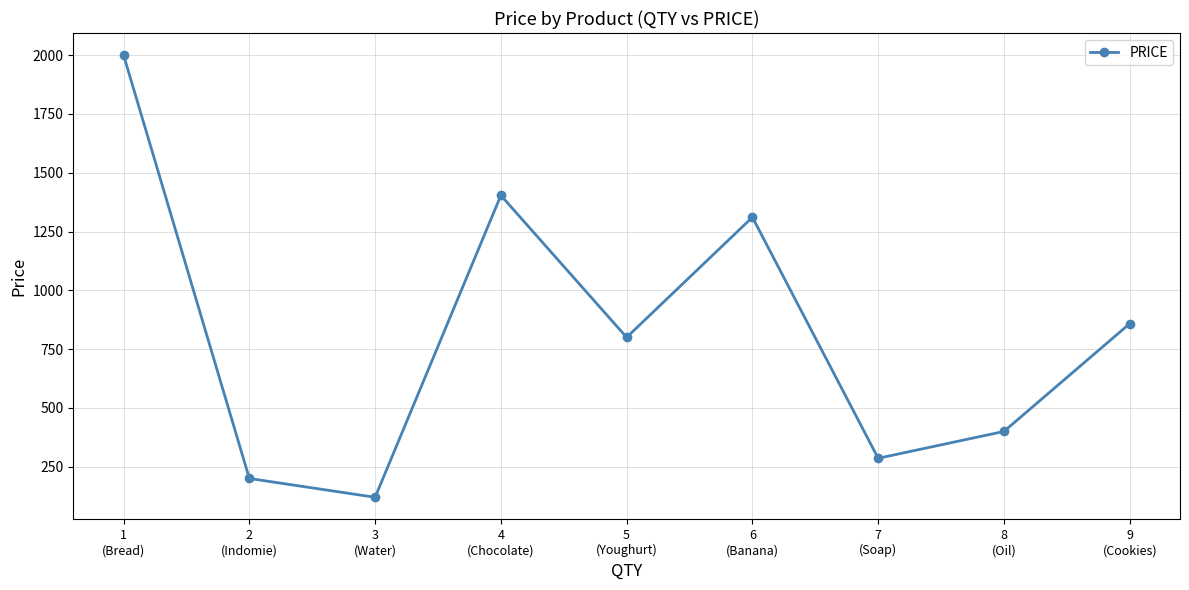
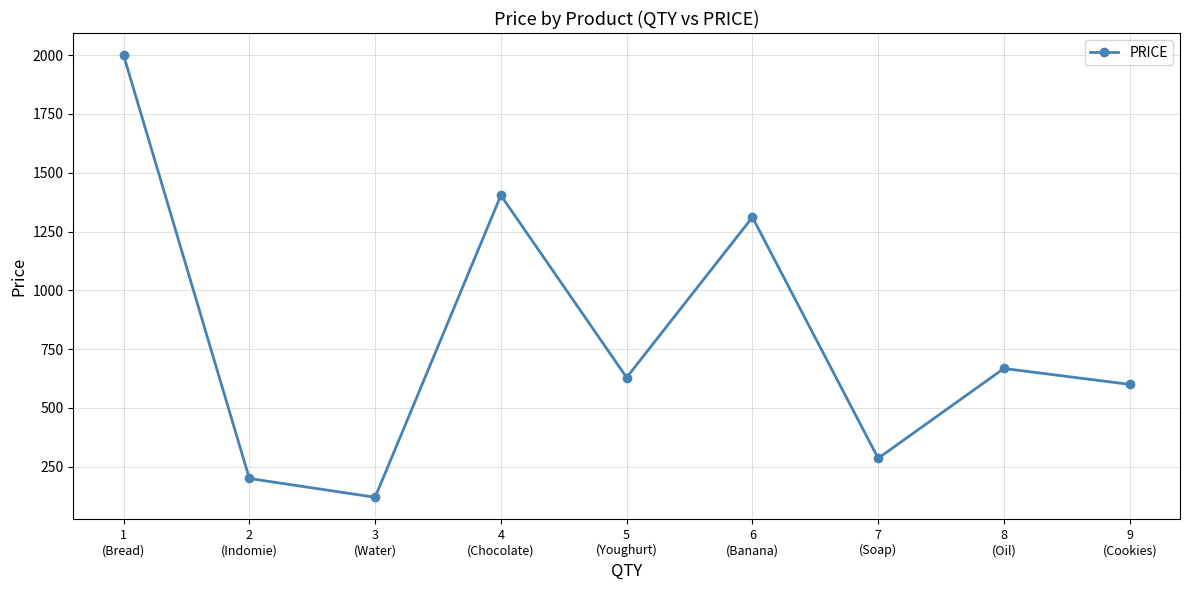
  {
    "1 (Bread)": 2000,
    "2 (Indomie)": 200,
    "3 (Water)": 120,
    "4 (Chocolate)": 1400,
-   "5 (Youghurt)": 800,
+   "5 (Youghurt)": 630,
    "6 (Banana)": 1310,
    "7 (Soap)": 290,
-   "8 (Oil)": 400,
-   "9 (Cookies)": 860
+   "8 (Oil)": 670,
+   "9 (Cookies)": 600
  }
